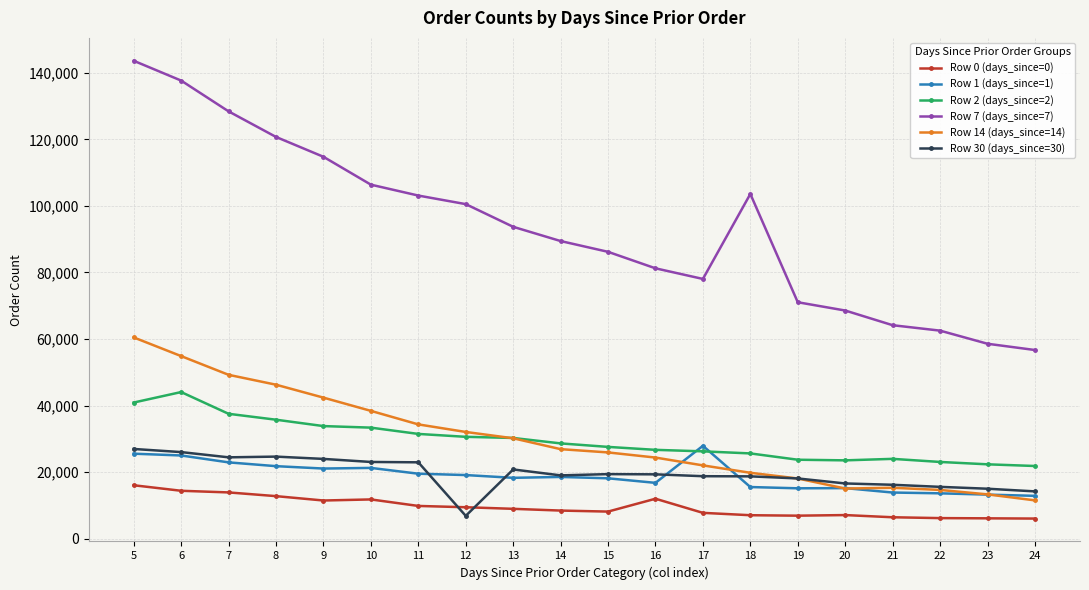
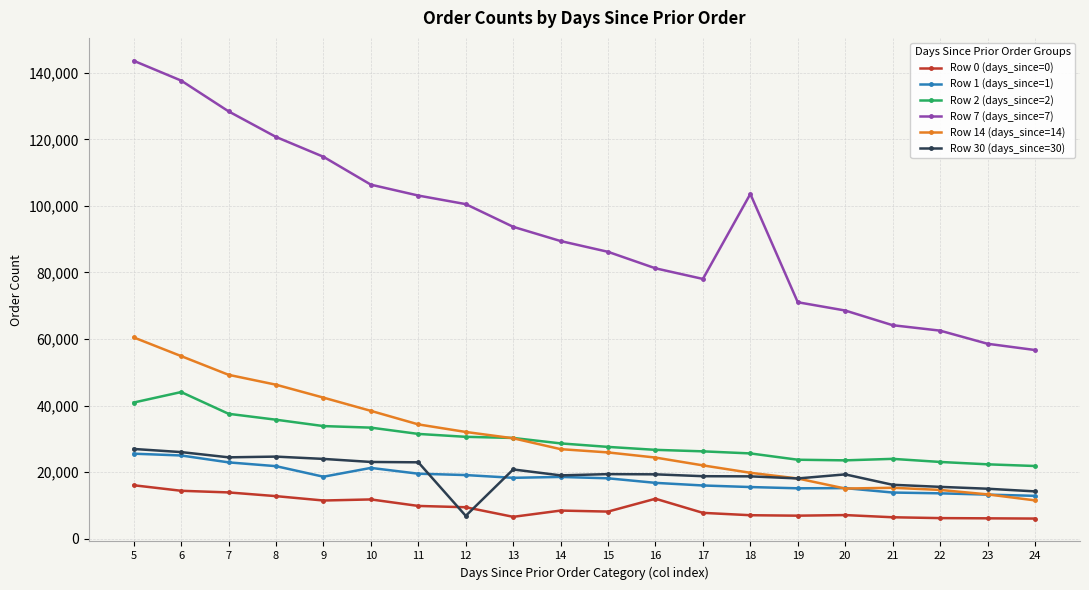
  {
    "Row 0 (days_since=0)": {
      "5": "16,000",
      "6": "14,000",
      "7": "14,000",
      "8": "13,000",
      "9": "11,000",
      "10": "12,000",
      "11": "10,000",
      "12": "9,000",
-     "13": "9,000",
+     "13": "7,000",
      "14": "8,000",
      "15": "8,000",
      "16": "12,000",
      "17": "8,000",
      "18": "7,000",
      "19": "7,000",
      "20": "7,000",
      "21": "6,000",
      "22": "6,000",
      "23": "6,000",
      "24": "6,000"
    },
    "Row 1 (days_since=1)": {
      "5": "26,000",
      "6": "25,000",
      "7": "23,000",
      "8": "22,000",
-     "9": "21,000",
+     "9": "19,000",
      "10": "21,000",
      "11": "20,000",
      "12": "19,000",
      "13": "18,000",
      "15": "18,000",
      "16": "17,000",
-     "17": "28,000",
+     "17": "16,000",
      "18": "16,000",
      "19": "15,000",
      "21": "14,000",
      "22": "14,000",
      "24": "13,000"
    },
    "Row 2 (days_since=2)": {
      "5": "41,000",
      "6": "44,000",
      "7": "38,000",
      "8": "36,000",
      "9": "34,000",
      "10": "33,000",
      "11": "31,000",
      "12": "31,000",
      "14": "29,000",
      "15": "28,000",
      "16": "27,000",
      "17": "26,000",
      "18": "26,000",
      "19": "24,000",
      "20": "24,000",
      "21": "24,000",
      "22": "23,000",
      "23": "22,000",
      "24": "22,000"
    },
    "Row 7 (days_since=7)": {
      "5": "144,000",
      "6": "138,000",
      "7": "128,000",
      "8": "121,000",
      "9": "115,000",
      "10": "106,000",
      "11": "103,000",
      "12": "101,000",
      "13": "94,000",
      "14": "89,000",
      "15": "86,000",
      "16": "81,000",
      "17": "78,000",
      "18": "104,000",
      "19": "71,000",
      "20": "69,000",
      "21": "64,000",
      "22": "63,000",
      "23": "59,000",
      "24": "57,000"
    },
    "Row 14 (days_since=14)": {
      "5": "60,000",
      "6": "55,000",
      "7": "49,000",
      "8": "46,000",
      "9": "42,000",
      "10": "38,000",
      "11": "34,000",
      "12": "32,000",
      "14": "27,000",
      "15": "26,000",
      "16": "24,000",
      "17": "22,000",
      "18": "20,000",
      "21": "15,000",
      "22": "15,000",
      "24": "12,000"
    },
    "Row 30 (days_since=30)": {
      "5": "27,000",
      "6": "26,000",
      "7": "24,000",
      "8": "25,000",
      "9": "24,000",
      "10": "23,000",
      "11": "23,000",
      "12": "7,000",
      "13": "21,000",
      "15": "19,000",
      "16": "19,000",
      "17": "19,000",
      "18": "19,000",
-     "20": "17,000",
+     "20": "19,000",
      "21": "16,000",
      "22": "16,000",
      "23": "15,000",
      "24": "14,000"
    }
  }
